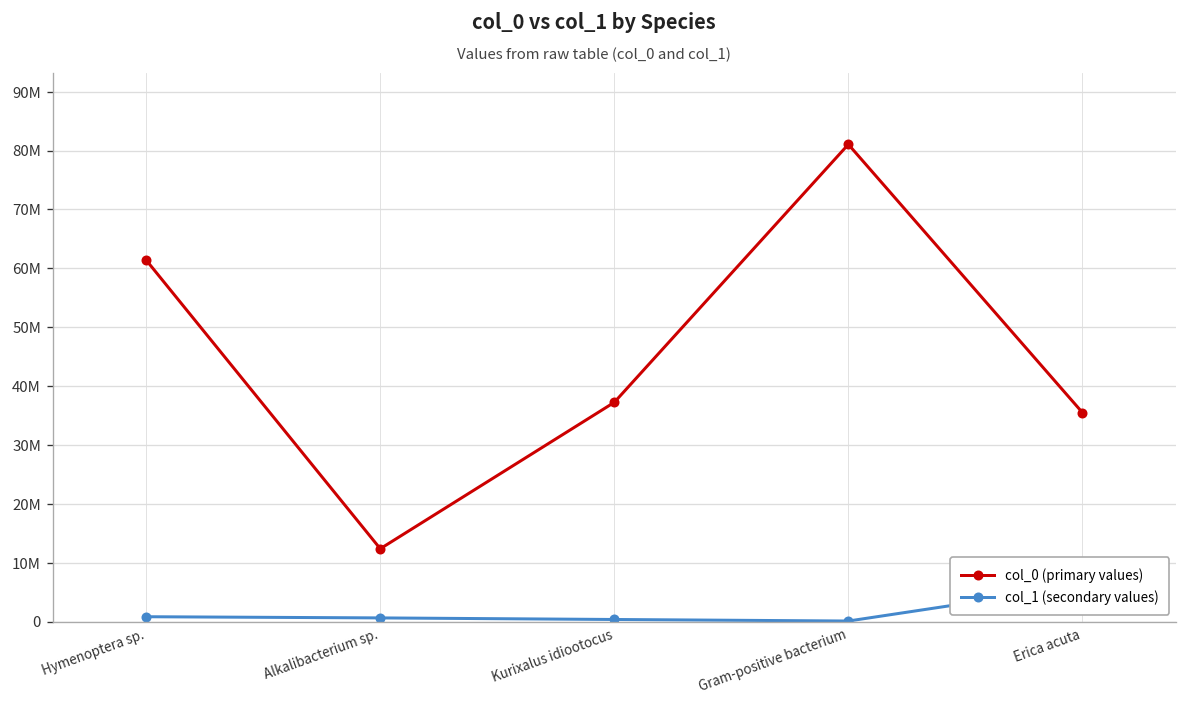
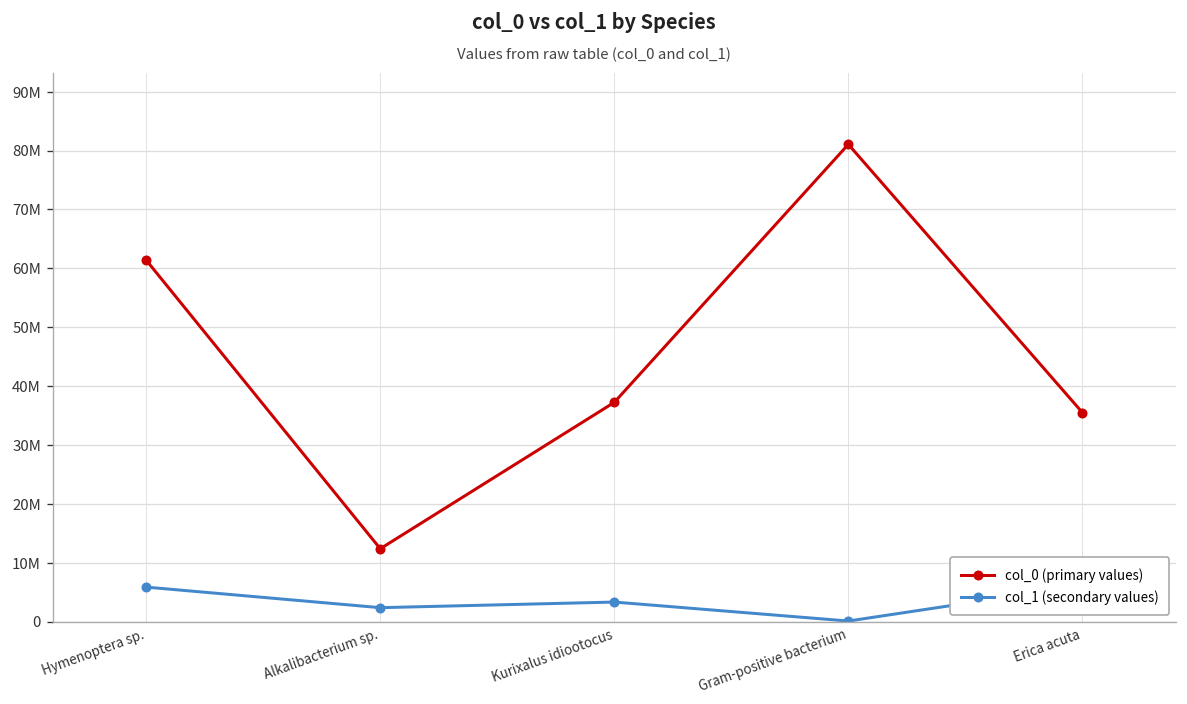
  {
    "col_0 (primary values)": {
      "Hymenoptera sp.": 61000000,
      "Alkalibacterium sp.": 12000000,
      "Kurixalus idiootocus": 37000000,
      "Gram-positive bacterium": 81000000,
      "Erica acuta": 36000000
    },
    "col_1 (secondary values)": {
-     "Hymenoptera sp.": 1000000,
-     "Alkalibacterium sp.": 1000000,
-     "Kurixalus idiootocus": 0,
+     "Hymenoptera sp.": 6000000,
+     "Alkalibacterium sp.": 2000000,
+     "Kurixalus idiootocus": 3000000,
      "Gram-positive bacterium": 0
    }
  }
